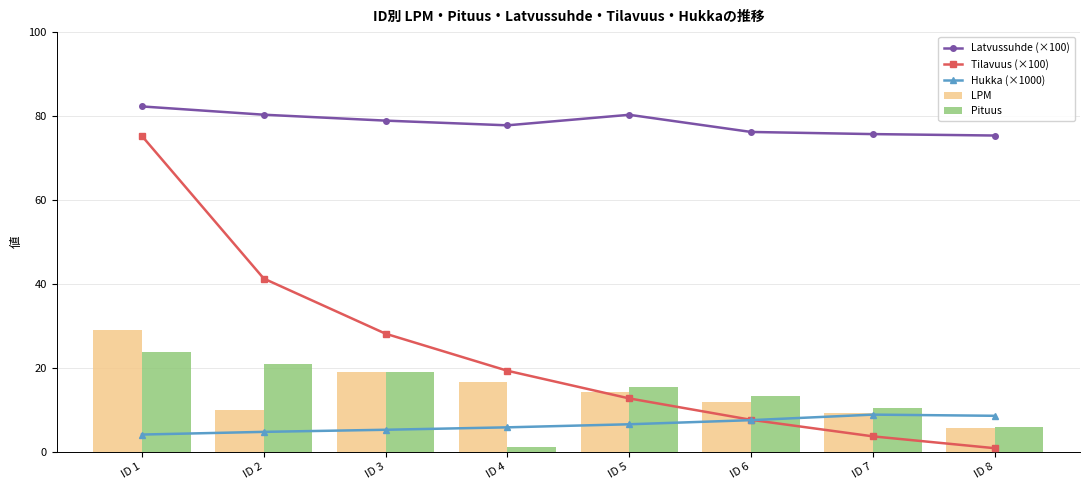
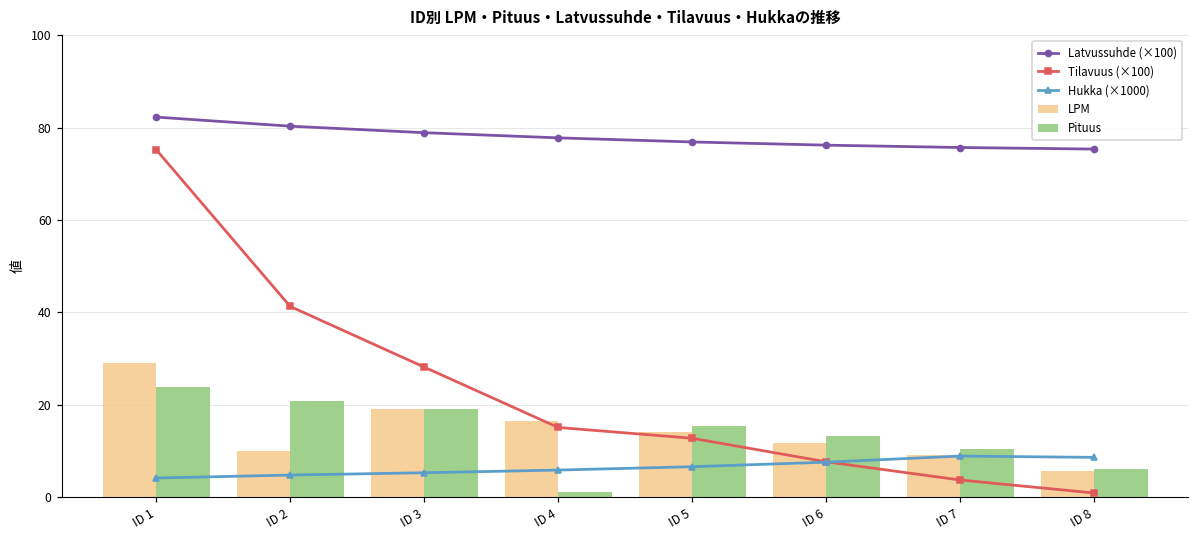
  {
    "LPM": {
      "ID 1": 29,
      "ID 2": 10,
      "ID 3": 19,
      "ID 4": 17,
      "ID 5": 14,
      "ID 6": 12,
      "ID 7": 9,
      "ID 8": 6
    },
    "Latvussuhde (×100)": {
      "ID 1": 82,
      "ID 2": 80,
      "ID 3": 79,
      "ID 4": 78,
-     "ID 5": 80,
+     "ID 5": 77,
      "ID 6": 76,
      "ID 7": 76,
      "ID 8": 75
    },
    "Tilavuus (×100)": {
      "ID 1": 75,
      "ID 2": 41,
      "ID 3": 28,
-     "ID 4": 19,
+     "ID 4": 15,
      "ID 5": 13,
      "ID 7": 4,
      "ID 8": 1
    },
    "Pituus": {
      "ID 1": 24,
      "ID 2": 21,
      "ID 3": 19,
      "ID 4": 1,
      "ID 5": 15,
      "ID 6": 13,
      "ID 7": 10,
      "ID 8": 6
    },
    "Hukka (×1000)": {
      "ID 1": 4,
      "ID 2": 5,
      "ID 3": 5,
      "ID 4": 6,
      "ID 5": 7,
      "ID 7": 9,
      "ID 8": 9
    }
  }
